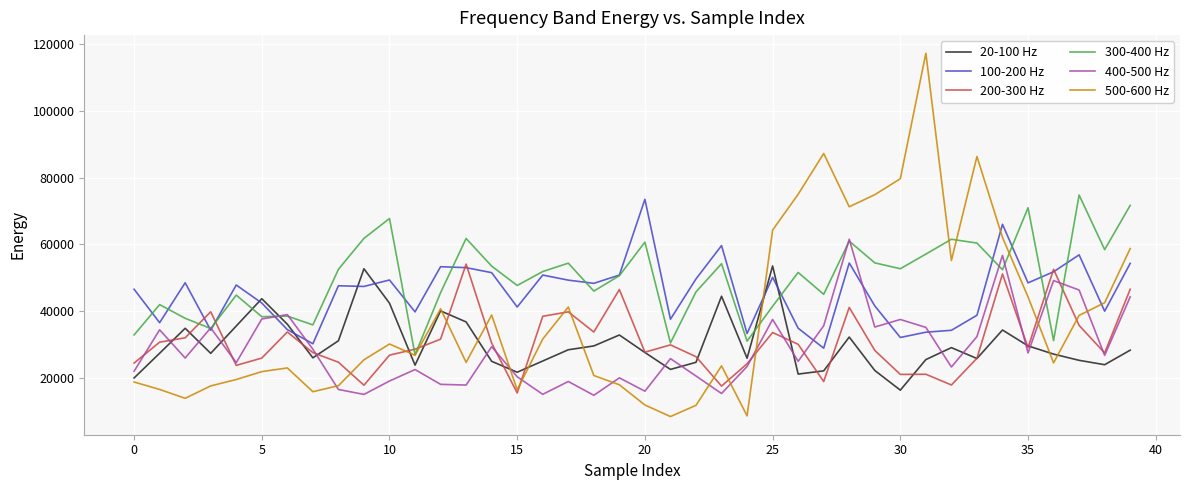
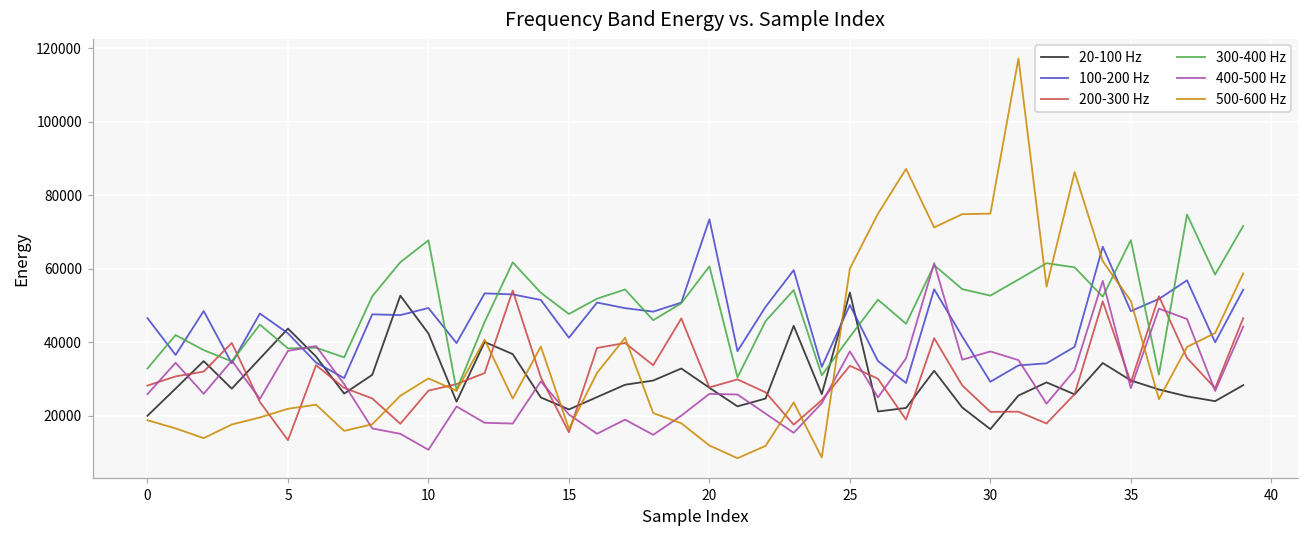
  {
    "20-100 Hz": {
      "0": 20000,
      "5": 44000,
      "10": 42000,
      "15": 22000,
      "25": 54000,
      "30": 16000
    },
    "100-200 Hz": {
      "0": 47000,
      "5": 42000,
      "10": 49000,
      "15": 41000,
      "20": 73000,
      "25": 50000,
-     "30": 32000,
+     "30": 29000,
      "35": 48000
    },
    "200-300 Hz": {
-     "0": 24000,
-     "5": 26000,
+     "0": 28000,
+     "5": 13000,
      "10": 27000,
      "15": 16000,
      "25": 34000,
      "30": 21000
    },
    "300-400 Hz": {
      "0": 33000,
      "10": 68000,
      "15": 48000,
      "20": 61000,
      "25": 42000,
      "30": 53000,
-     "35": 71000
+     "35": 68000
    },
    "400-500 Hz": {
-     "0": 22000,
-     "10": 19000,
+     "0": 26000,
+     "10": 11000,
      "15": 20000,
-     "20": 16000,
+     "20": 26000,
      "25": 38000,
      "30": 38000,
      "35": 28000
    },
    "500-600 Hz": {
      "0": 19000,
      "5": 22000,
      "10": 30000,
      "15": 16000,
      "20": 12000,
-     "25": 64000,
-     "30": 80000,
-     "35": 44000
+     "25": 60000,
+     "30": 75000,
+     "35": 51000
    }
  }
